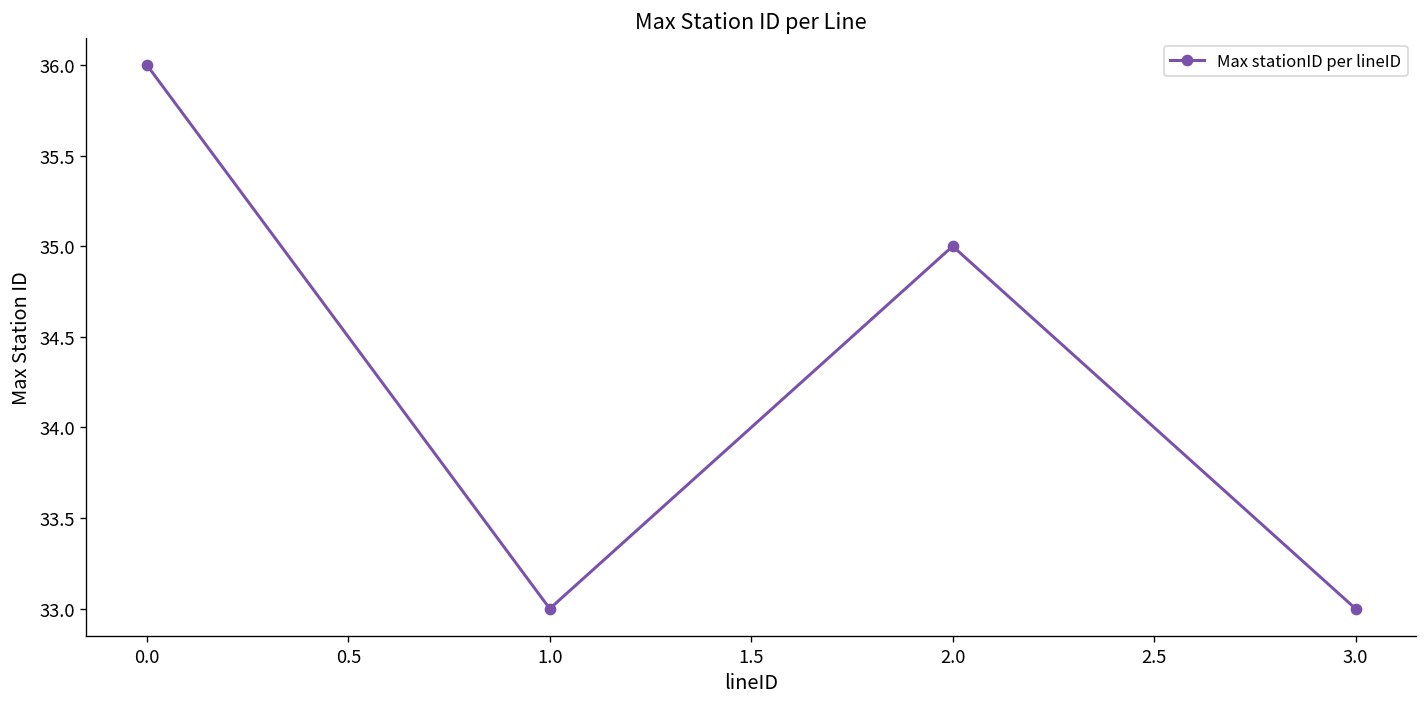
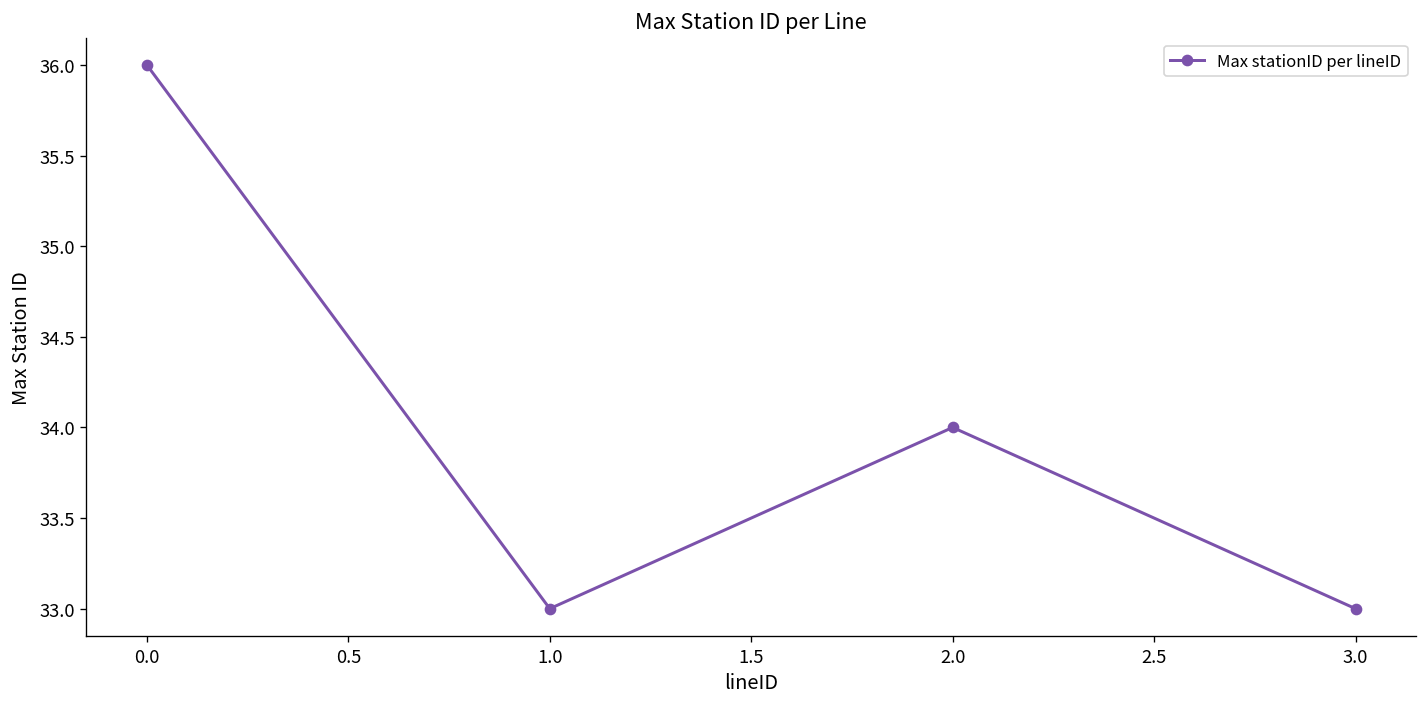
  {
    "0.0": 36,
    "1.0": 33,
-   "2.0": 35,
+   "2.0": 34,
    "3.0": 33
  }
